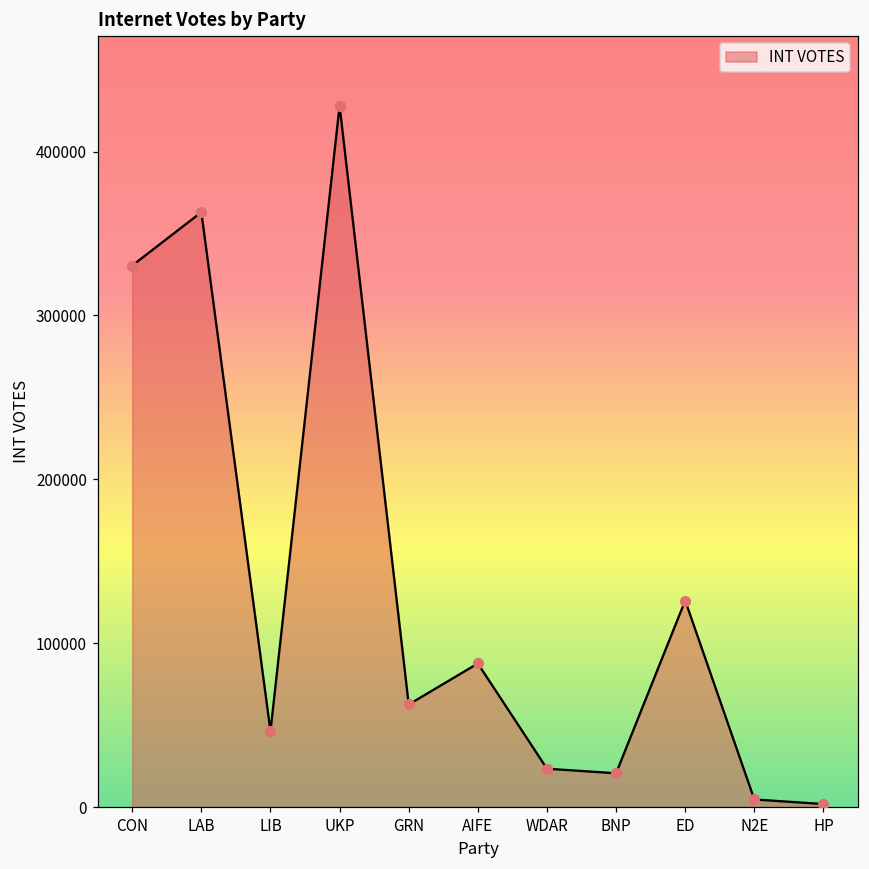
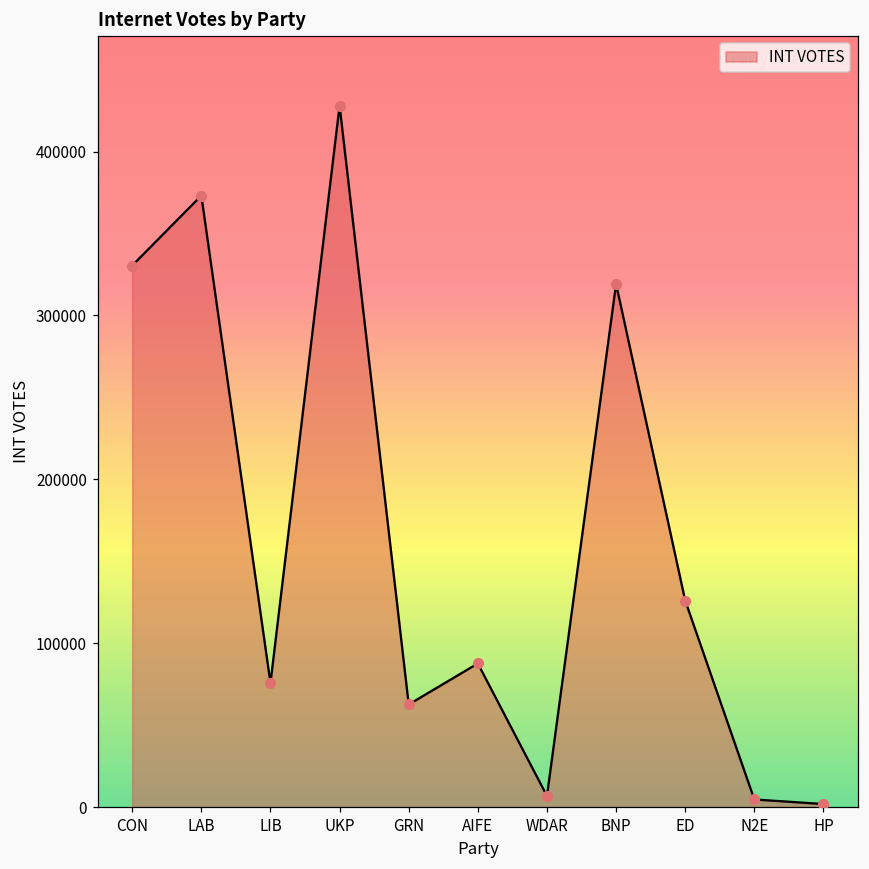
  {
    "CON": 330000,
-   "LAB": 363000,
-   "LIB": 46000,
+   "LAB": 373000,
+   "LIB": 76000,
    "UKP": 428000,
    "GRN": 63000,
    "AIFE": 88000,
-   "WDAR": 23000,
-   "BNP": 21000,
+   "WDAR": 7000,
+   "BNP": 319000,
    "ED": 126000,
    "N2E": 5000,
    "HP": 2000
  }
